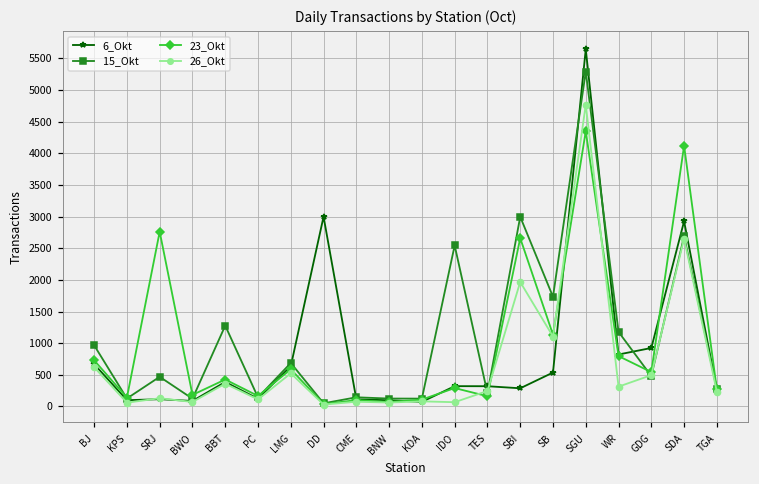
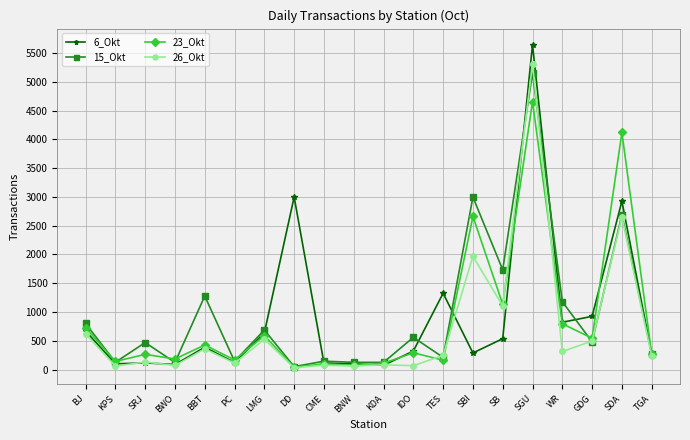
  {
    "6_Okt": {
      "BJ": 700,
      "LMG": 600,
      "DD": 3000,
-     "TES": 300,
+     "TES": 1300,
      "SBI": 300,
      "SB": 500,
      "SGU": 5600,
      "GDG": 900,
      "SDA": 2900
    },
    "15_Okt": {
-     "BJ": 1000,
+     "BJ": 800,
      "SRJ": 500,
      "BBT": 1300,
      "LMG": 700,
-     "IDO": 2500,
+     "IDO": 600,
      "SBI": 3000,
      "SB": 1700,
-     "SGU": 5300,
+     "SGU": 5200,
      "WR": 1200
    },
    "23_Okt": {
      "BJ": 700,
-     "SRJ": 2800,
+     "SRJ": 300,
      "BWO": 200,
      "LMG": 600,
      "TES": 200,
      "SBI": 2700,
-     "SGU": 4300,
+     "SGU": 4700,
      "GDG": 500,
      "SDA": 4100
    },
    "26_Okt": {
      "BJ": 600,
      "LMG": 500,
      "IDO": 100,
      "SBI": 2000,
-     "SGU": 4800,
+     "SGU": 5300,
      "WR": 300
    }
  }
